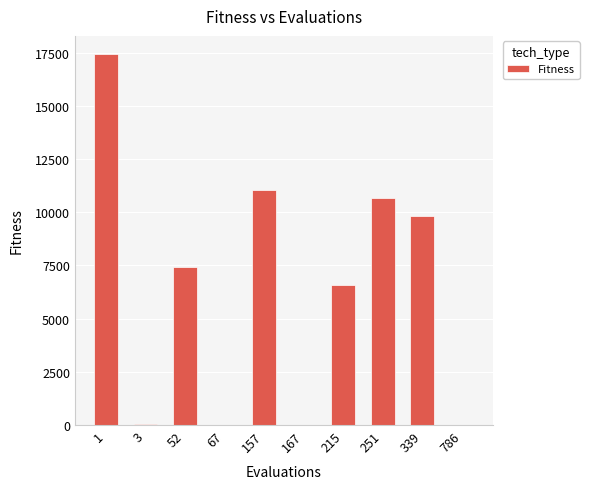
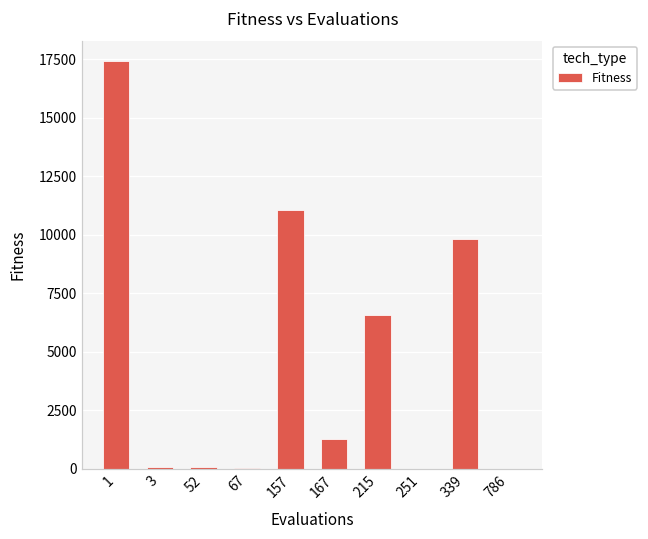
  {
    "1": 17400,
-   "52": 7400,
+   "52": 0,
    "157": 11100,
-   "167": 0,
+   "167": 1300,
    "215": 6600,
-   "251": 10700,
+   "251": 0,
    "339": 9800
  }
